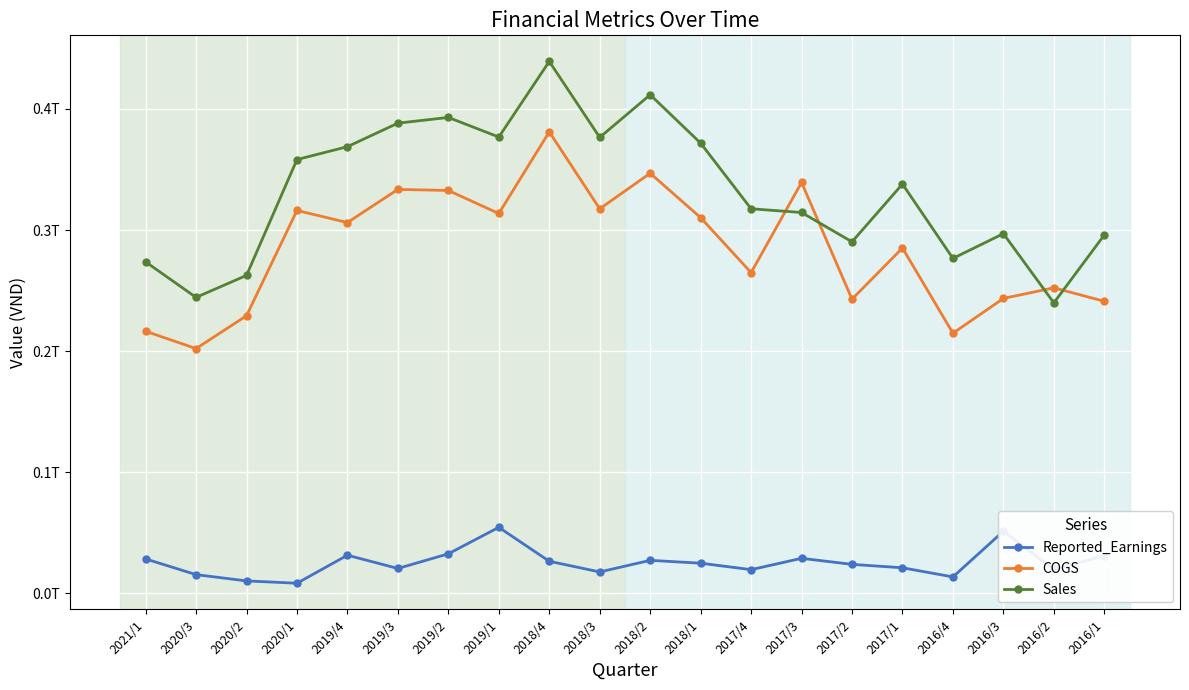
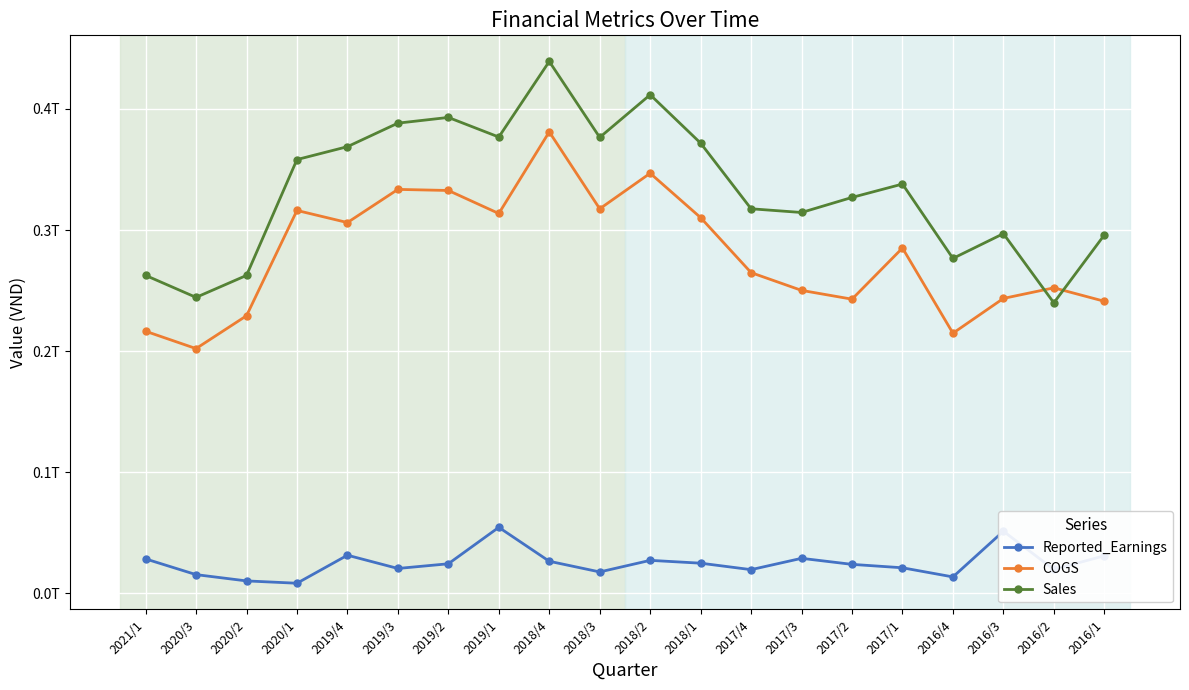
  {
    "Reported_Earnings": {
      "2021/1": "0.029T",
      "2020/3": "0.016T",
      "2020/2": "0.010T",
      "2020/1": "0.008T",
      "2019/4": "0.032T",
      "2019/3": "0.021T",
-     "2019/2": "0.033T",
+     "2019/2": "0.025T",
      "2019/1": "0.055T",
      "2018/4": "0.027T",
      "2018/3": "0.018T",
      "2018/2": "0.027T",
      "2018/1": "0.025T",
      "2017/4": "0.020T",
      "2017/3": "0.029T",
      "2017/2": "0.024T",
      "2017/1": "0.021T",
      "2016/4": "0.014T"
    },
    "COGS": {
      "2021/1": "0.216T",
      "2020/3": "0.202T",
      "2020/2": "0.229T",
      "2020/1": "0.316T",
      "2019/4": "0.306T",
      "2019/3": "0.334T",
      "2019/2": "0.333T",
      "2019/1": "0.314T",
      "2018/4": "0.381T",
      "2018/3": "0.318T",
      "2018/2": "0.347T",
      "2018/1": "0.310T",
      "2017/4": "0.265T",
-     "2017/3": "0.339T",
+     "2017/3": "0.250T",
      "2017/2": "0.243T",
      "2017/1": "0.285T",
      "2016/4": "0.215T",
      "2016/3": "0.244T",
      "2016/2": "0.252T",
      "2016/1": "0.241T"
    },
    "Sales": {
-     "2021/1": "0.274T",
+     "2021/1": "0.263T",
      "2020/3": "0.244T",
      "2020/2": "0.263T",
      "2020/1": "0.358T",
      "2019/4": "0.369T",
      "2019/3": "0.388T",
      "2019/2": "0.393T",
      "2019/1": "0.377T",
      "2018/4": "0.439T",
      "2018/3": "0.376T",
      "2018/2": "0.412T",
      "2018/1": "0.372T",
      "2017/4": "0.318T",
      "2017/3": "0.314T",
-     "2017/2": "0.290T",
+     "2017/2": "0.327T",
      "2017/1": "0.338T",
      "2016/4": "0.277T",
      "2016/3": "0.297T",
      "2016/2": "0.240T",
      "2016/1": "0.296T"
    }
  }
